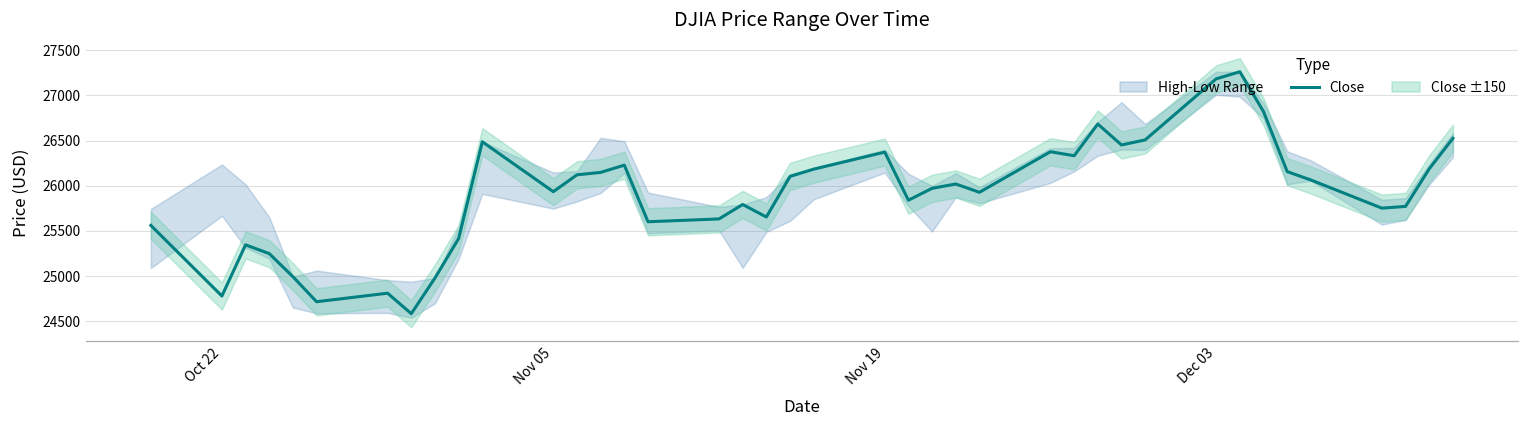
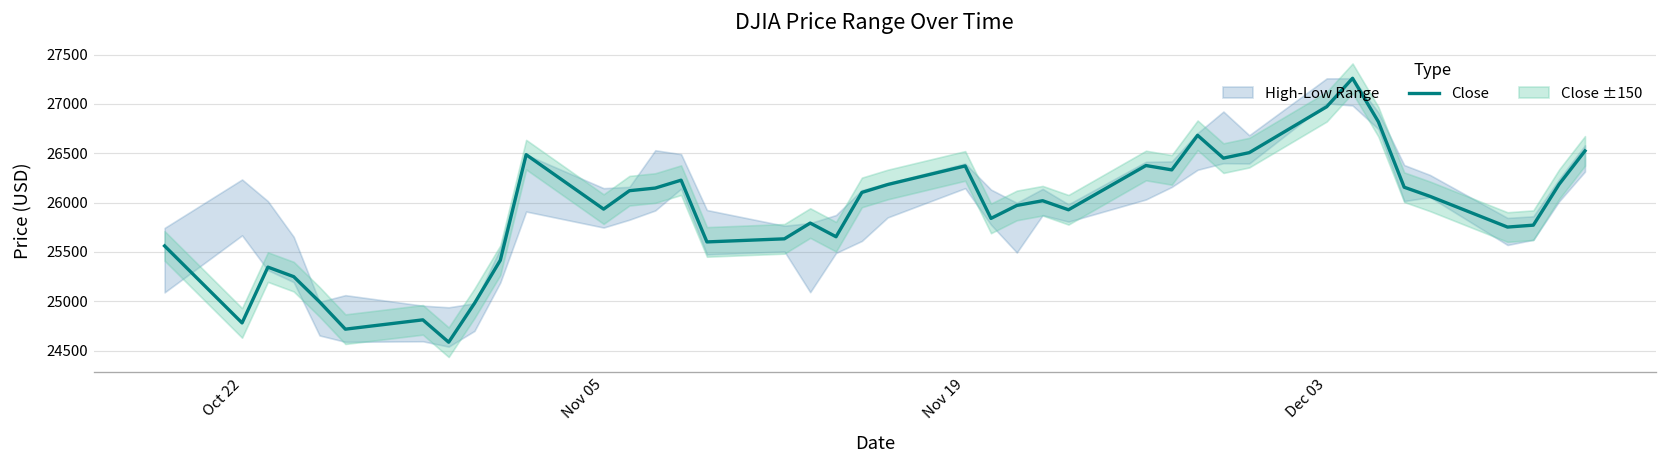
  {
    "Close": {
      "Oct 22": 24800,
      "Nov 05": 25900,
-     "Dec 03": 27200
+     "Dec 03": 27000
    }
  }
